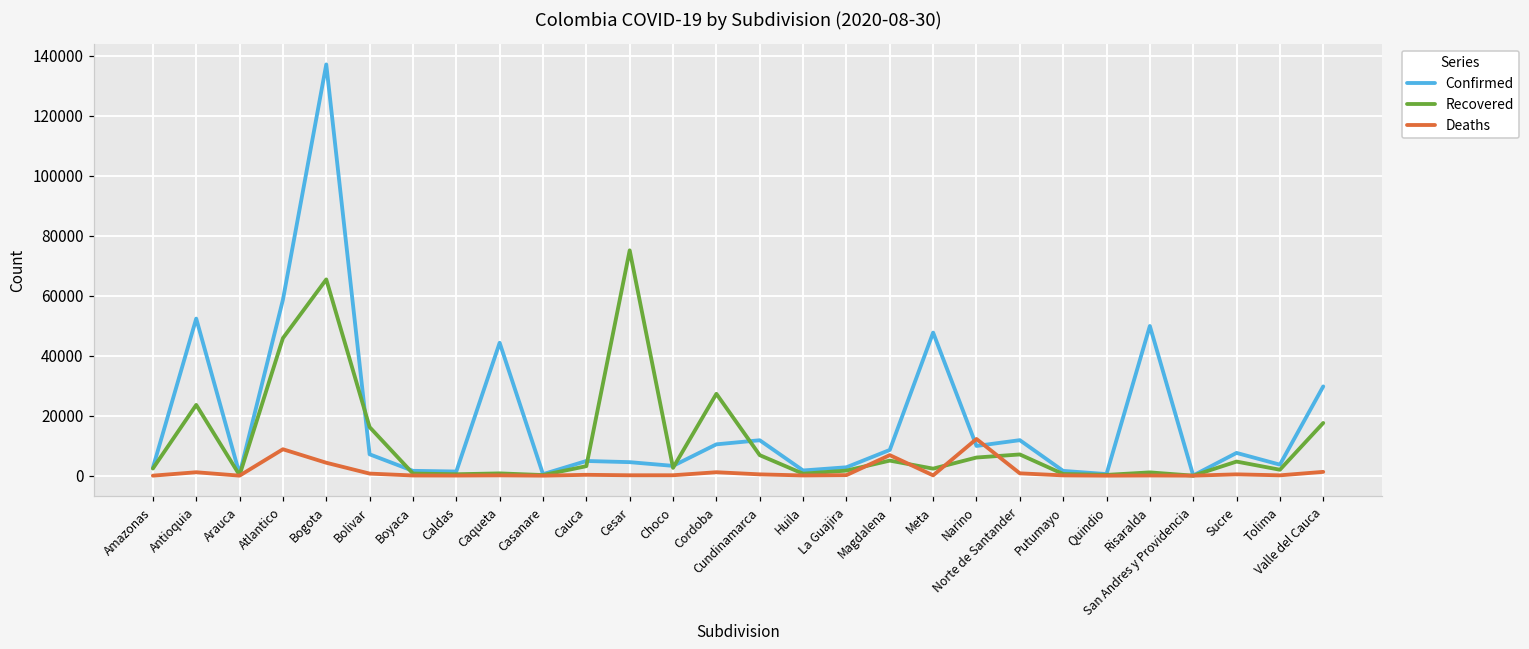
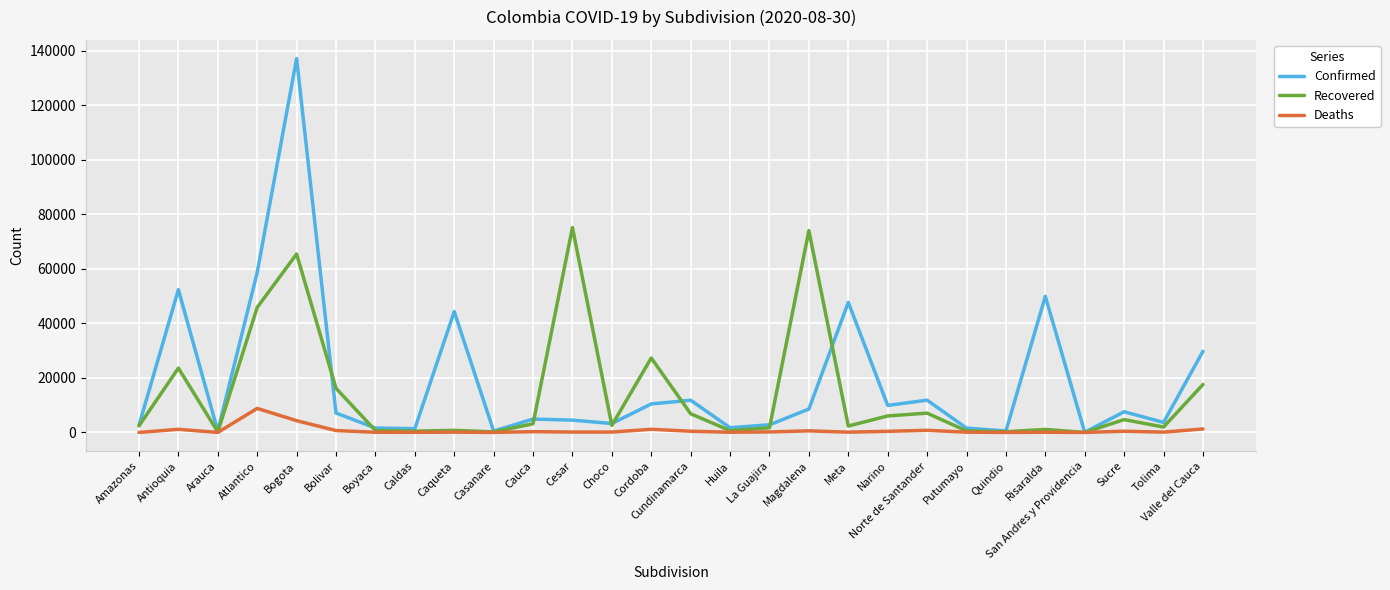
  {
    "Confirmed": {
      "Antioquia": 52000,
      "Atlantico": 59000,
      "Bogota": 137000,
      "Bolivar": 7000,
      "Caqueta": 44000,
      "Cauca": 5000,
      "Cesar": 5000,
      "Cordoba": 10000,
      "Cundinamarca": 12000,
      "Huila": 2000,
      "La Guajira": 3000,
      "Magdalena": 9000,
      "Meta": 48000,
      "Narino": 10000,
      "Norte de Santander": 12000,
      "Putumayo": 2000,
      "Risaralda": 50000,
      "Sucre": 8000,
      "Tolima": 4000,
      "Valle del Cauca": 30000
    },
    "Recovered": {
      "Antioquia": 24000,
      "Atlantico": 46000,
      "Bogota": 65000,
      "Bolivar": 16000,
      "Cauca": 3000,
      "Cesar": 75000,
      "Cordoba": 27000,
      "Cundinamarca": 7000,
      "La Guajira": 2000,
-     "Magdalena": 5000,
+     "Magdalena": 74000,
      "Meta": 2000,
      "Narino": 6000,
      "Norte de Santander": 7000,
      "Risaralda": 1000,
      "Sucre": 5000,
      "Tolima": 2000,
      "Valle del Cauca": 18000
    },
    "Deaths": {
      "Amazonas": 0,
      "Antioquia": 1000,
      "Atlantico": 9000,
      "Bogota": 4000,
      "Bolivar": 1000,
      "Cauca": 0,
      "Cesar": 0,
      "Choco": 0,
      "Cordoba": 1000,
      "Cundinamarca": 0,
      "La Guajira": 0,
-     "Magdalena": 7000,
+     "Magdalena": 1000,
      "Meta": 0,
-     "Narino": 12000,
+     "Narino": 0,
      "Norte de Santander": 1000,
      "Risaralda": 0,
      "Sucre": 0,
      "Tolima": 0,
      "Valle del Cauca": 1000
    }
  }
